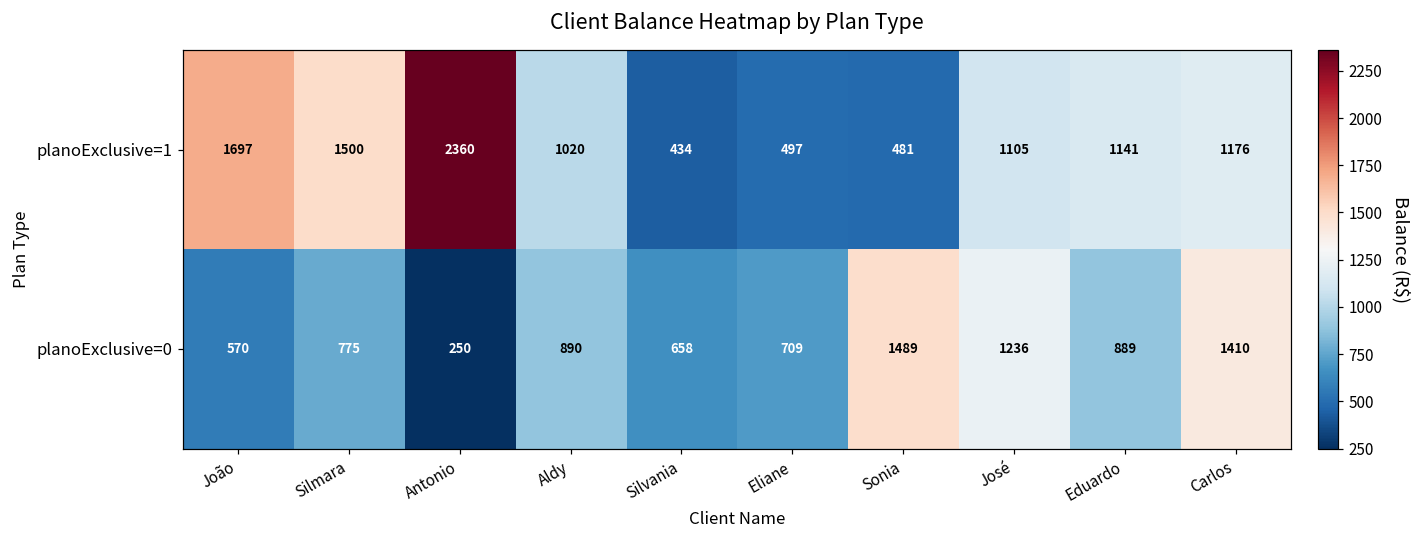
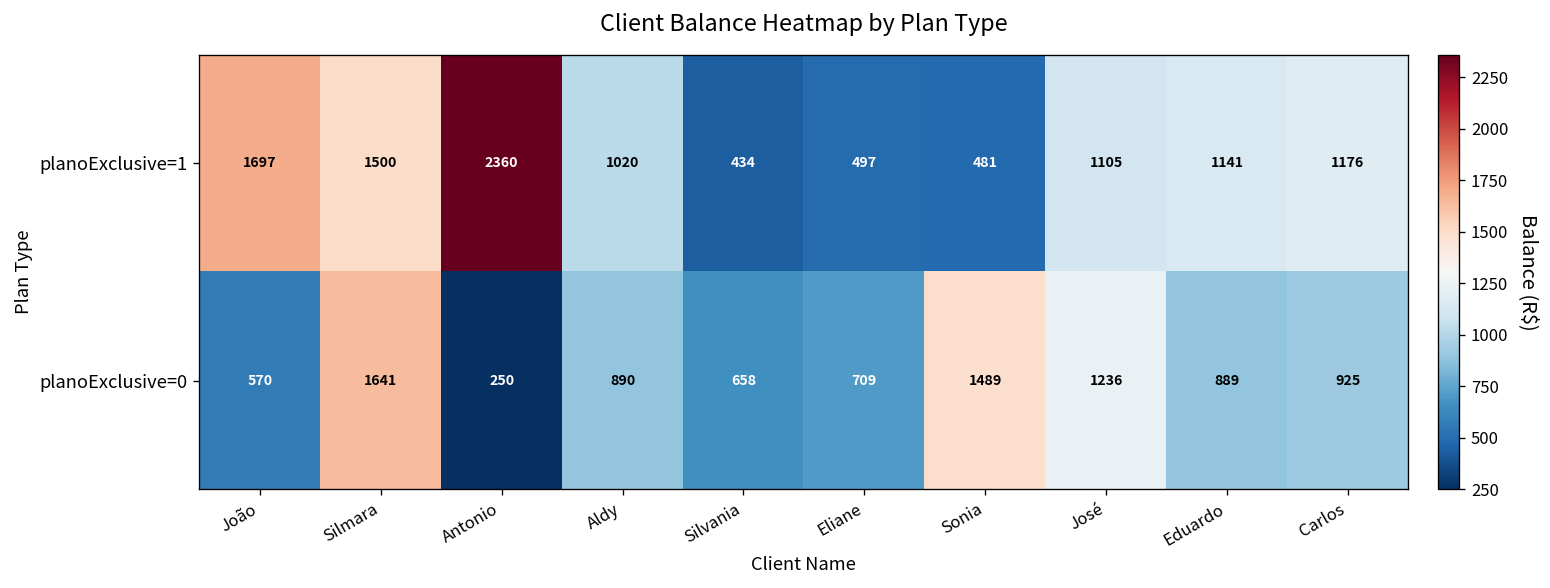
  {
    "planoExclusive=1": {
      "João": 1697,
      "Silmara": 1500,
      "Antonio": 2360,
      "Aldy": 1020,
      "Silvania": 434,
      "Eliane": 497,
      "Sonia": 481,
      "José": 1105,
      "Eduardo": 1141,
      "Carlos": 1176
    },
    "planoExclusive=0": {
      "João": 570,
-     "Silmara": 775,
+     "Silmara": 1641,
      "Antonio": 250,
      "Aldy": 890,
      "Silvania": 658,
      "Eliane": 709,
      "Sonia": 1489,
      "José": 1236,
      "Eduardo": 889,
-     "Carlos": 1410
+     "Carlos": 925
    }
  }
